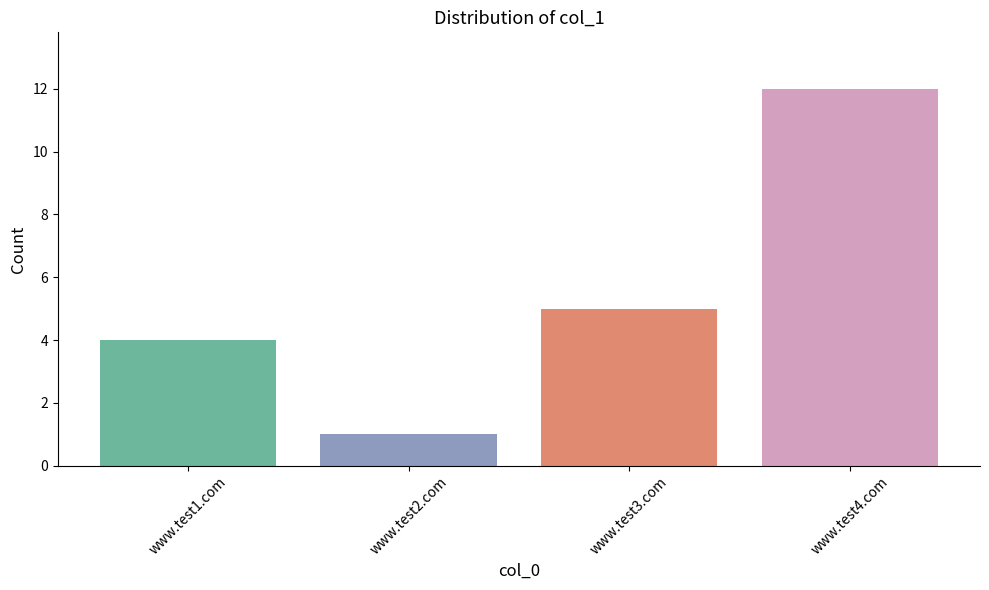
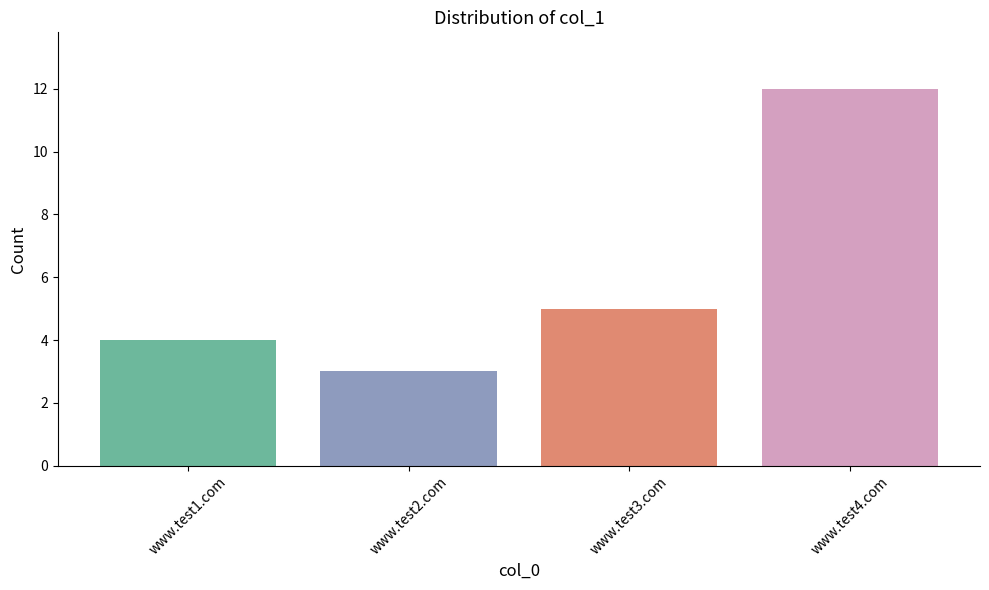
  {
    "www.test1.com": 4,
-   "www.test2.com": 1,
+   "www.test2.com": 3,
    "www.test3.com": 5,
    "www.test4.com": 12
  }
